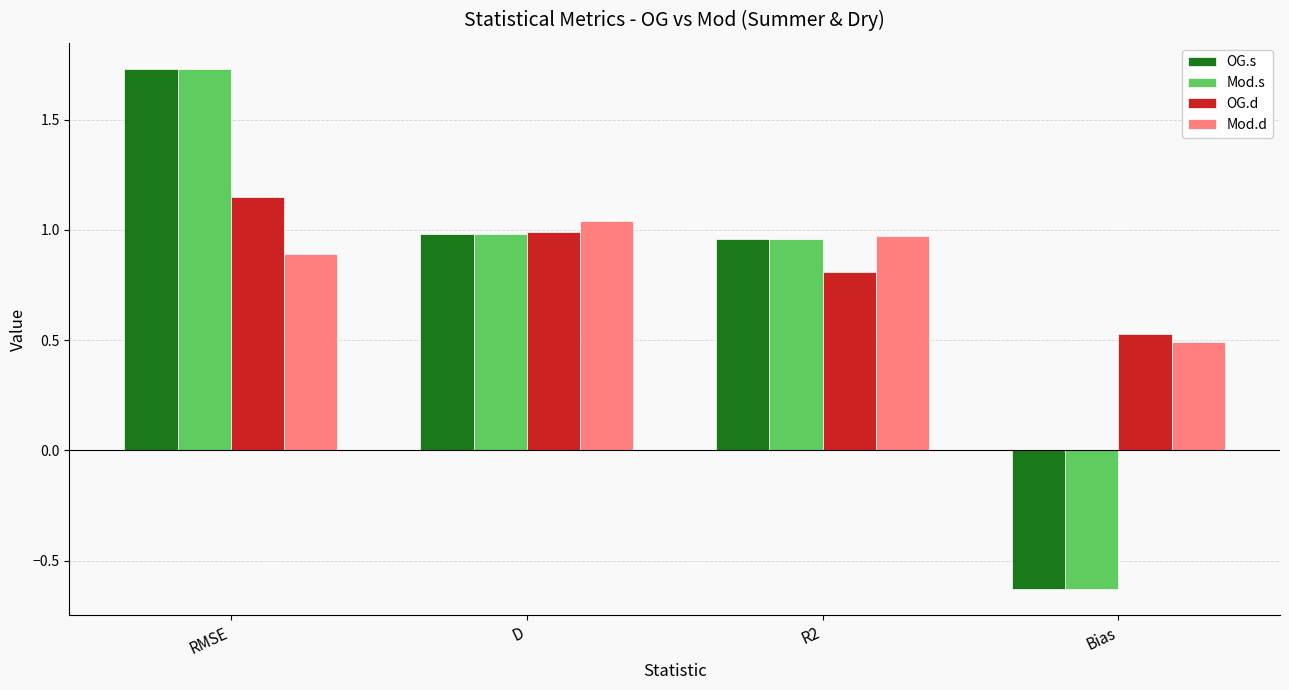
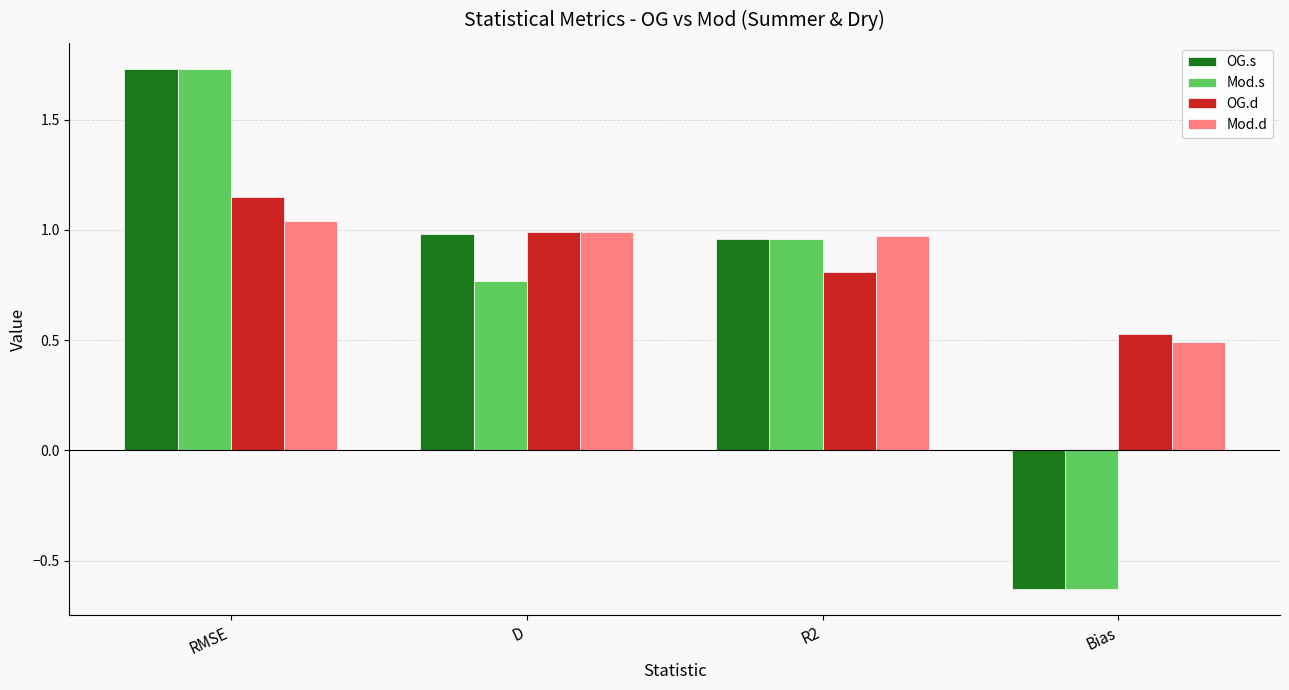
  {
    "OG.s": {
      "RMSE": 1.73,
      "D": 0.98,
      "R2": 0.96,
      "Bias": -0.63
    },
    "Mod.s": {
      "RMSE": 1.73,
-     "D": 0.98,
+     "D": 0.77,
      "R2": 0.96,
      "Bias": -0.63
    },
    "OG.d": {
      "RMSE": 1.15,
      "D": 0.99,
      "R2": 0.81,
      "Bias": 0.53
    },
    "Mod.d": {
-     "RMSE": 0.89,
-     "D": 1.04,
+     "RMSE": 1.04,
+     "D": 0.99,
      "R2": 0.97,
      "Bias": 0.49
    }
  }
